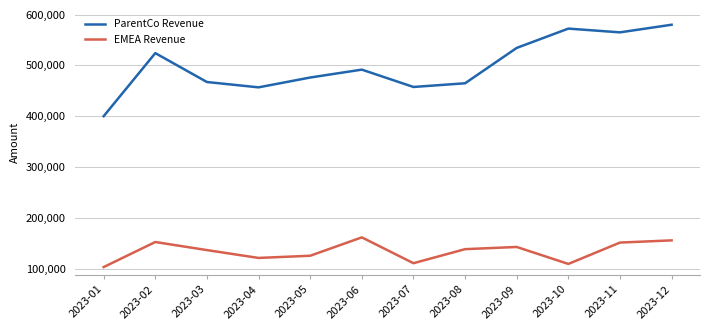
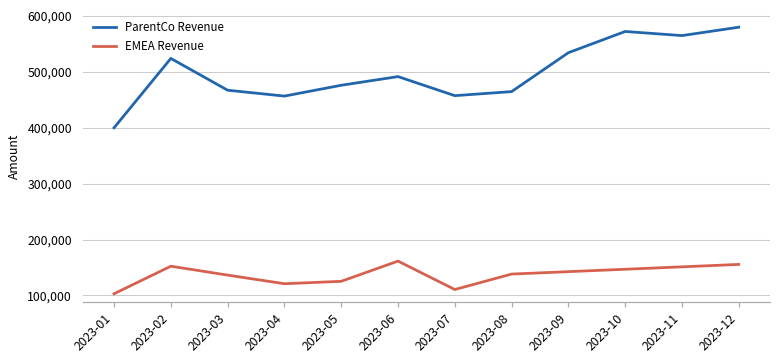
  {
    "ParentCo Revenue": {
      "2023-01": "400,000",
      "2023-02": "520,000",
      "2023-03": "470,000",
      "2023-04": "460,000",
      "2023-05": "480,000",
      "2023-06": "490,000",
      "2023-07": "460,000",
      "2023-08": "460,000",
      "2023-09": "530,000",
      "2023-10": "570,000",
      "2023-11": "570,000",
      "2023-12": "580,000"
    },
    "EMEA Revenue": {
      "2023-01": "100,000",
      "2023-02": "150,000",
      "2023-03": "140,000",
      "2023-04": "120,000",
      "2023-05": "130,000",
      "2023-06": "160,000",
      "2023-07": "110,000",
      "2023-08": "140,000",
      "2023-09": "140,000",
-     "2023-10": "110,000",
+     "2023-10": "150,000",
      "2023-11": "150,000",
      "2023-12": "160,000"
    }
  }
